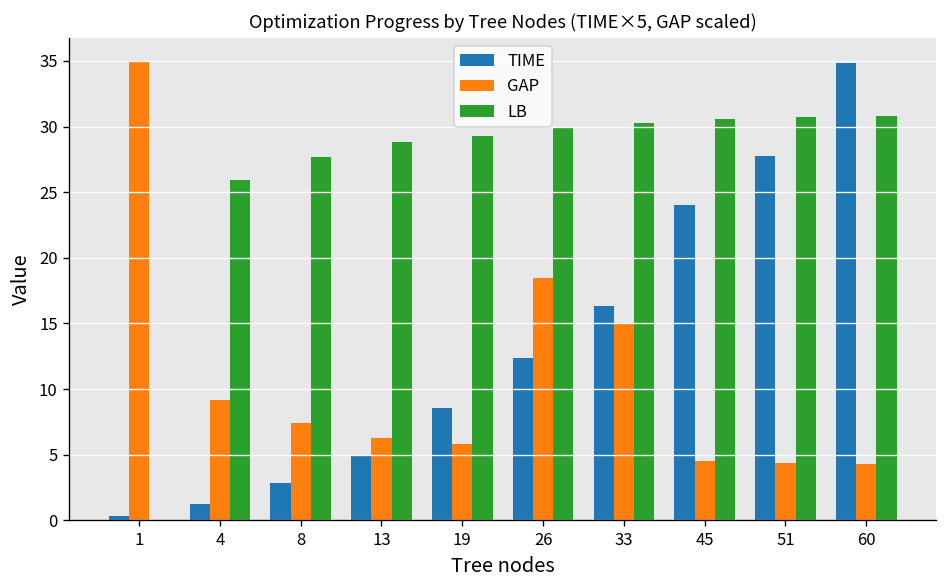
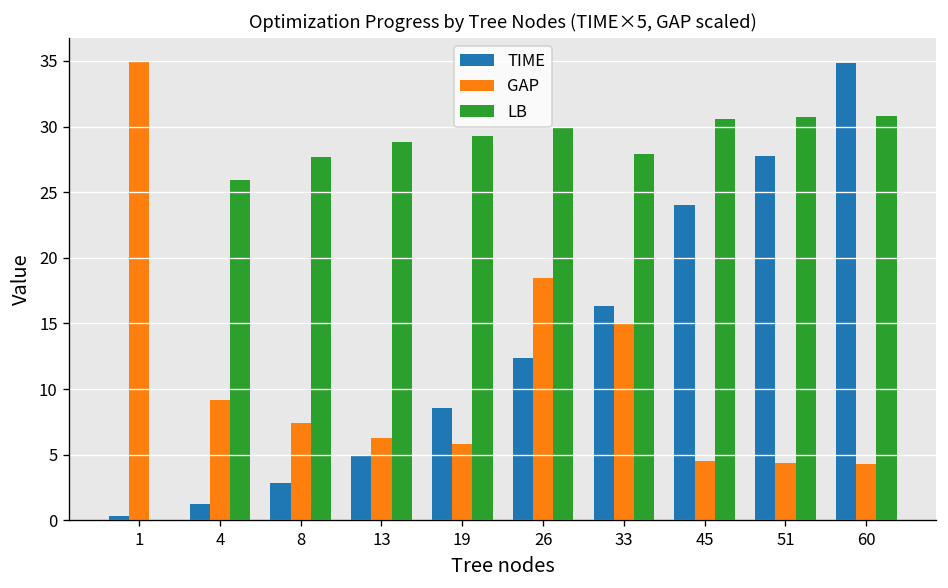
  {
    "TIME": {
      "1": 0.3,
      "4": 1.3,
      "8": 2.8,
      "13": 4.9,
      "19": 8.6,
      "26": 12.4,
      "33": 16.3,
      "45": 24.1,
      "51": 27.8,
      "60": 34.8
    },
    "GAP": {
      "1": 35.0,
      "4": 9.2,
      "8": 7.4,
      "13": 6.3,
      "19": 5.8,
      "26": 18.5,
      "33": 15.0,
      "45": 4.5,
      "51": 4.4,
      "60": 4.3
    },
    "LB": {
      "1": 0.0,
      "4": 25.9,
      "8": 27.7,
      "13": 28.8,
      "19": 29.3,
      "26": 29.9,
-     "33": 30.2,
+     "33": 27.9,
      "45": 30.6,
      "51": 30.7,
      "60": 30.8
    }
  }
